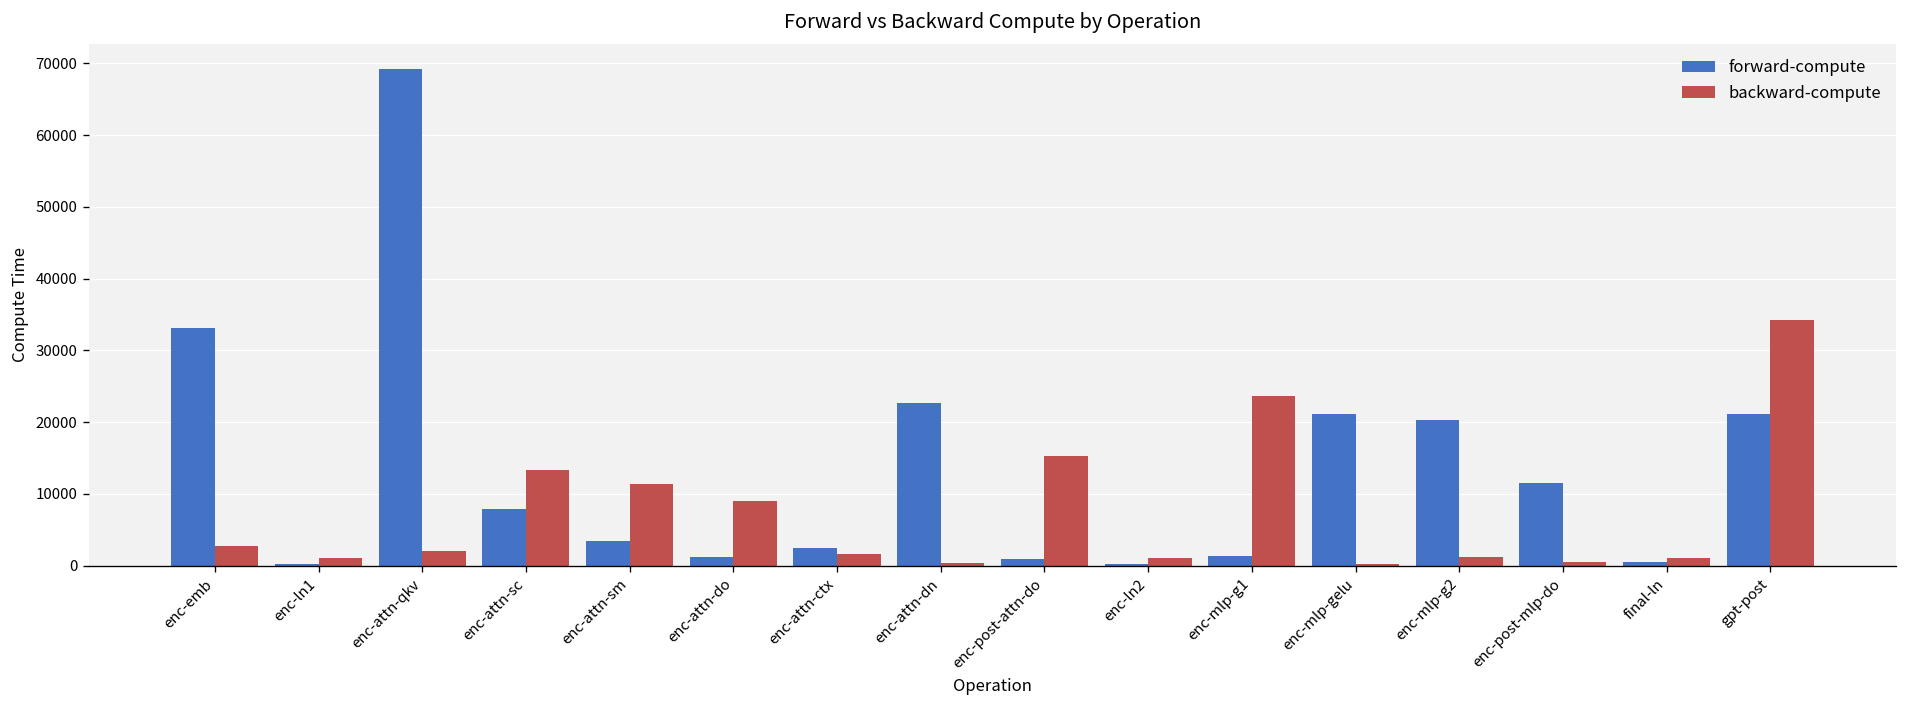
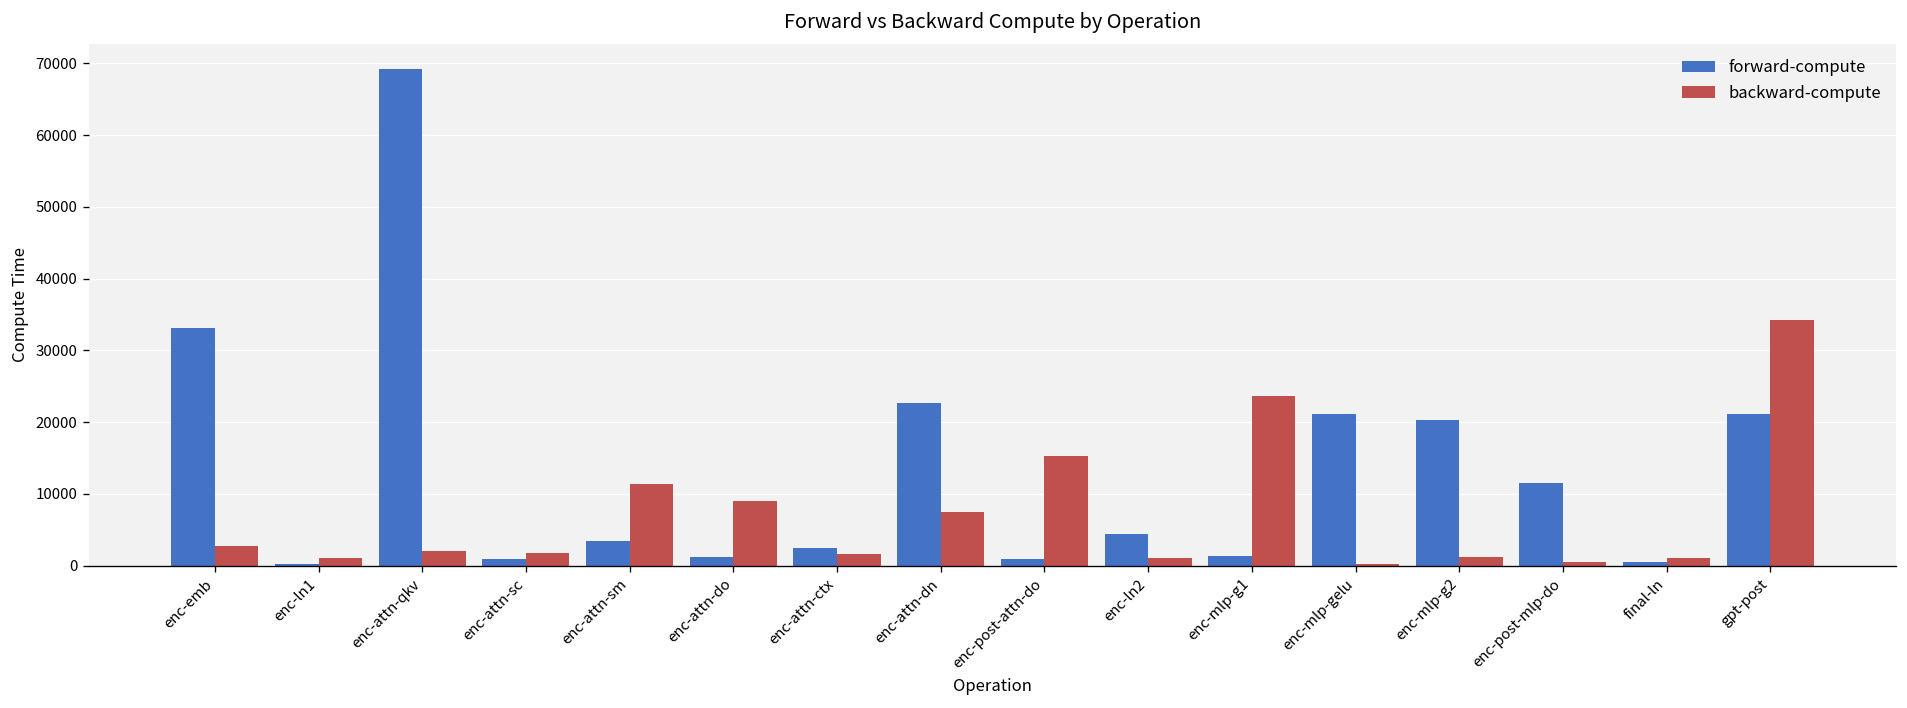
  {
    "forward-compute": {
      "enc-emb": 33000,
      "enc-attn-qkv": 69000,
-     "enc-attn-sc": 8000,
+     "enc-attn-sc": 1000,
      "enc-attn-sm": 3000,
      "enc-attn-do": 1000,
      "enc-attn-ctx": 2000,
      "enc-attn-dn": 23000,
      "enc-post-attn-do": 1000,
-     "enc-ln2": 0,
+     "enc-ln2": 4000,
      "enc-mlp-g1": 1000,
      "enc-mlp-gelu": 21000,
      "enc-mlp-g2": 20000,
      "enc-post-mlp-do": 11000,
      "final-ln": 1000,
      "gpt-post": 21000
    },
    "backward-compute": {
      "enc-emb": 3000,
      "enc-ln1": 1000,
      "enc-attn-qkv": 2000,
-     "enc-attn-sc": 13000,
+     "enc-attn-sc": 2000,
      "enc-attn-sm": 11000,
      "enc-attn-do": 9000,
      "enc-attn-ctx": 2000,
-     "enc-attn-dn": 0,
+     "enc-attn-dn": 8000,
      "enc-post-attn-do": 15000,
      "enc-ln2": 1000,
      "enc-mlp-g1": 24000,
      "enc-mlp-g2": 1000,
      "enc-post-mlp-do": 1000,
      "final-ln": 1000,
      "gpt-post": 34000
    }
  }
